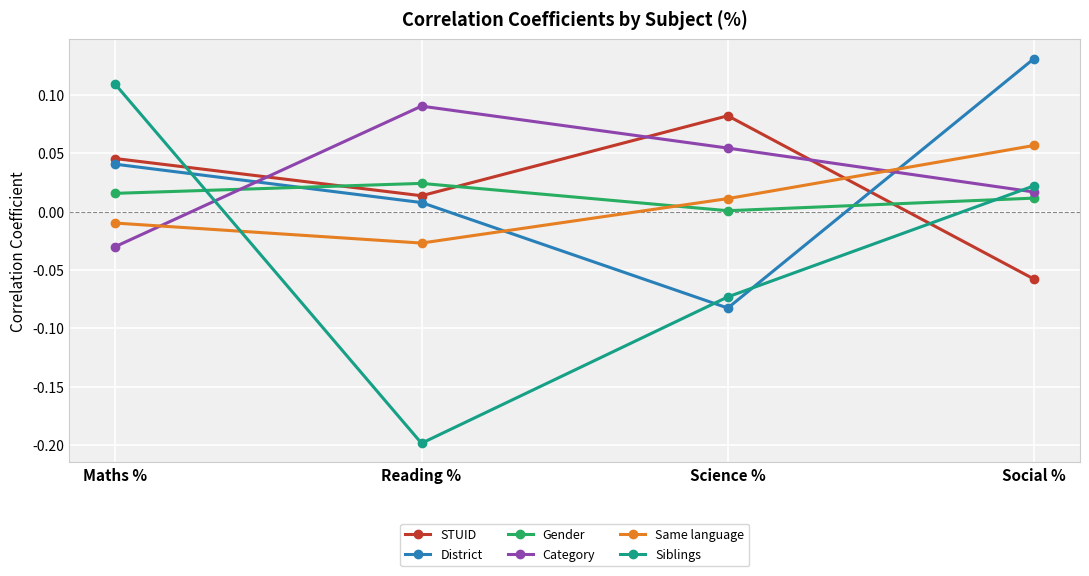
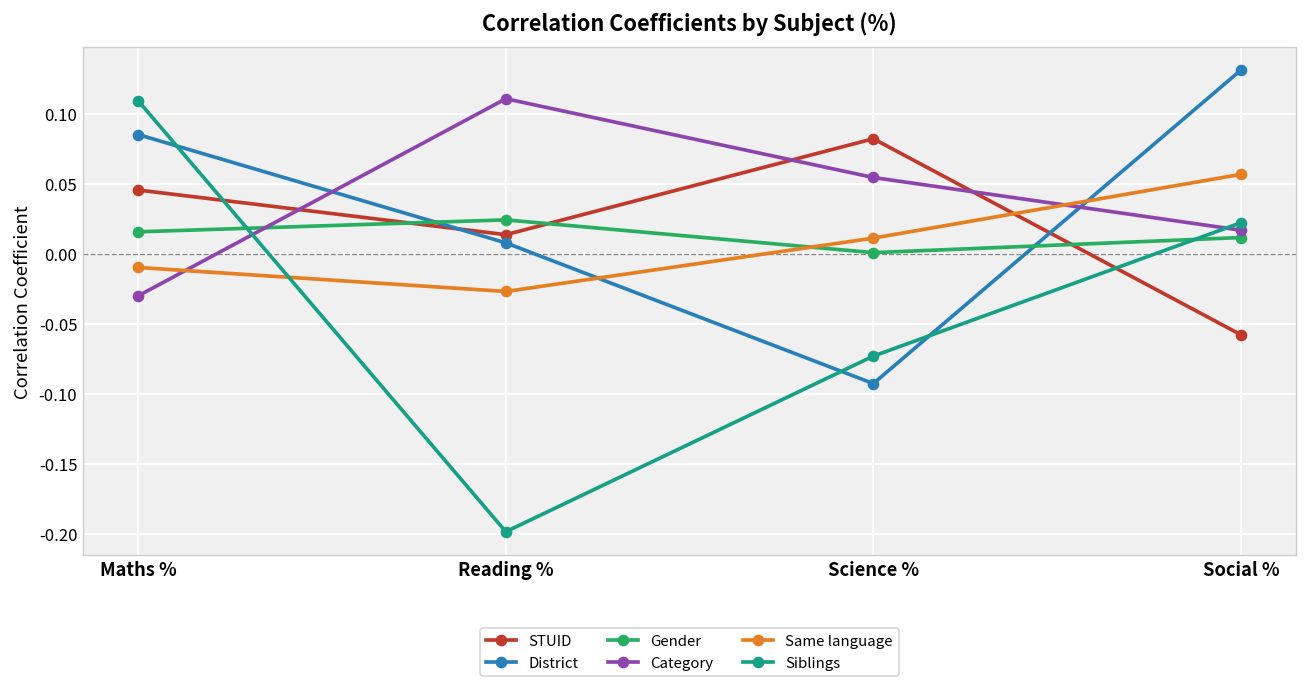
  {
    "STUID": {
      "Maths %": 0.045,
      "Reading %": 0.014,
      "Science %": 0.082,
      "Social %": -0.058
    },
    "District": {
-     "Maths %": 0.041,
+     "Maths %": 0.085,
      "Reading %": 0.008,
-     "Science %": -0.083,
+     "Science %": -0.093,
      "Social %": 0.131
    },
    "Category": {
      "Maths %": -0.030,
-     "Reading %": 0.090,
+     "Reading %": 0.111,
      "Science %": 0.054,
      "Social %": 0.017
    },
    "Same language": {
      "Maths %": -0.010,
      "Reading %": -0.027,
      "Science %": 0.011,
      "Social %": 0.057
    }
  }
